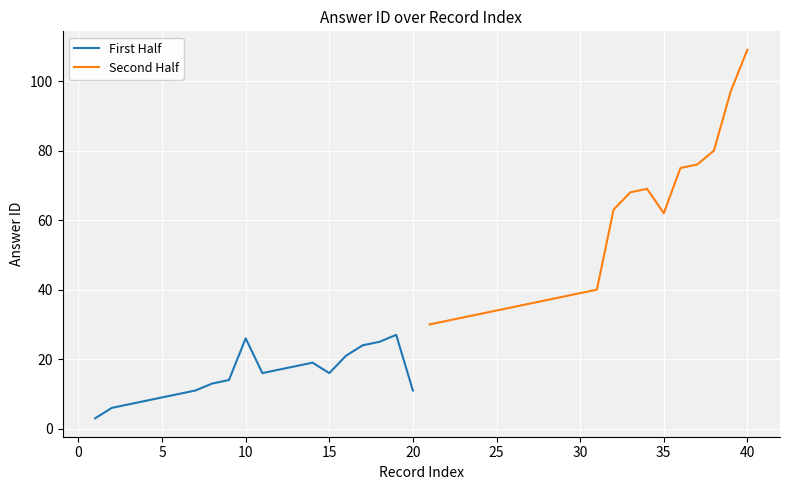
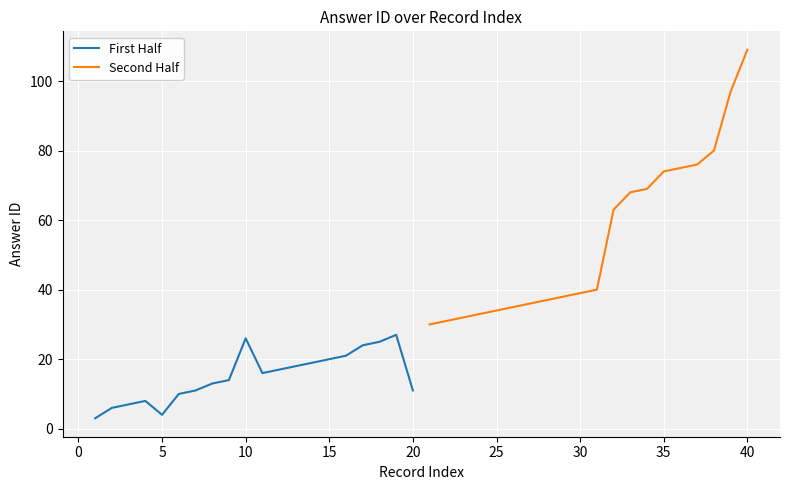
  {
    "First Half": {
-     "5": 9,
+     "5": 4,
      "10": 26,
-     "15": 16,
+     "15": 20,
      "20": 11
    },
    "Second Half": {
      "25": 34,
      "30": 39,
-     "35": 62,
+     "35": 74,
      "40": 109
    }
  }
